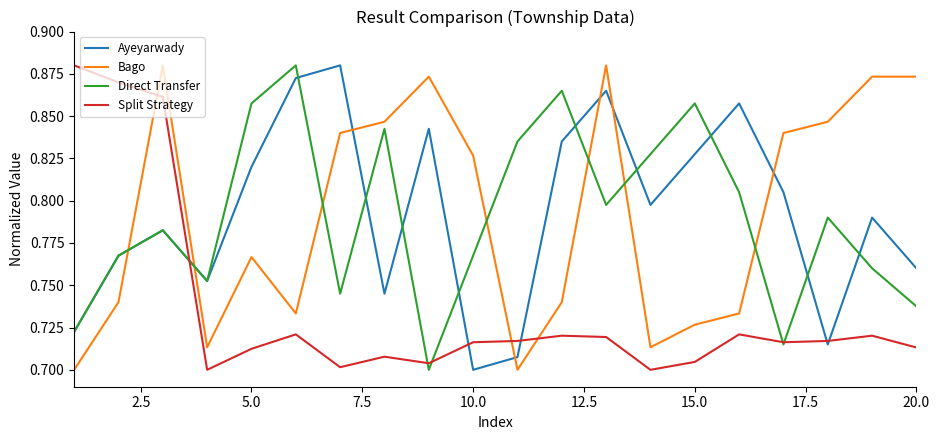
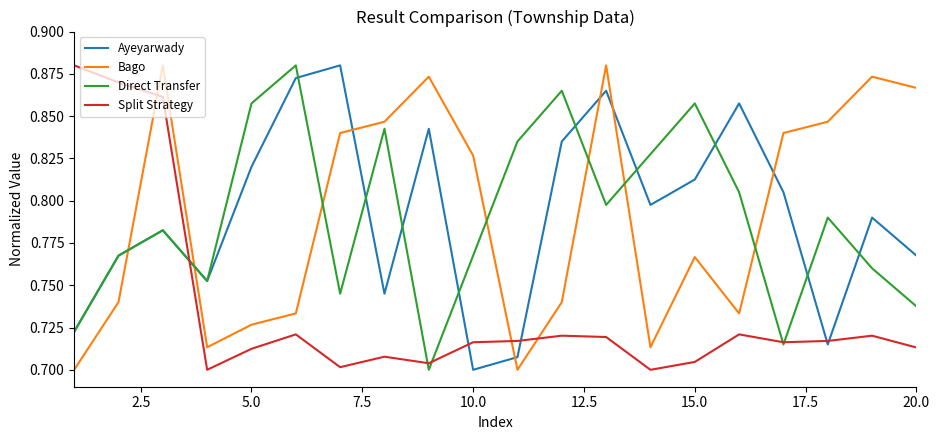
  {
    "Ayeyarwady": {
      "5.0": 0.820,
      "10.0": 0.700,
-     "15.0": 0.827,
-     "20.0": 0.760
+     "15.0": 0.813,
+     "20.0": 0.768
    },
    "Bago": {
-     "5.0": 0.767,
+     "5.0": 0.727,
      "10.0": 0.827,
-     "15.0": 0.727,
-     "20.0": 0.873
+     "15.0": 0.767,
+     "20.0": 0.867
    },
    "Direct Transfer": {
      "5.0": 0.857,
      "10.0": 0.768,
      "15.0": 0.857,
      "20.0": 0.737
    },
    "Split Strategy": {
      "5.0": 0.712,
      "10.0": 0.716,
      "15.0": 0.705,
      "20.0": 0.713
    }
  }
